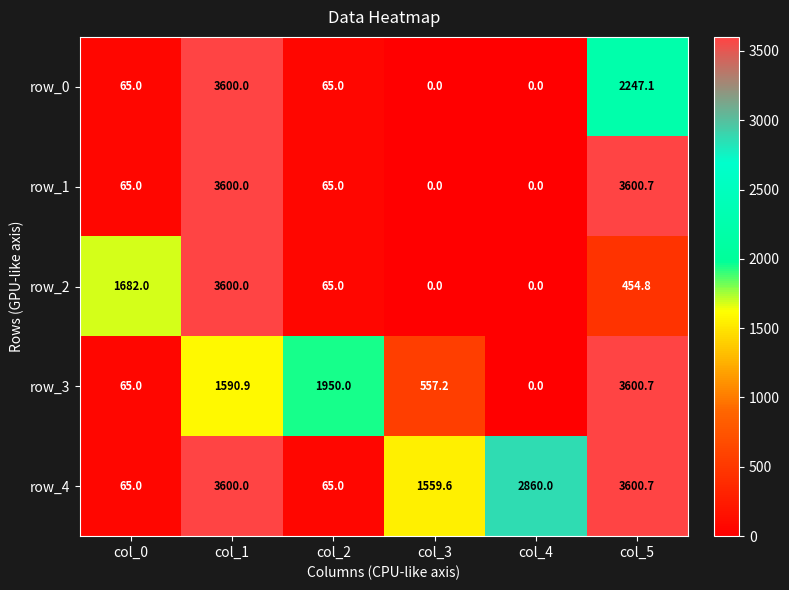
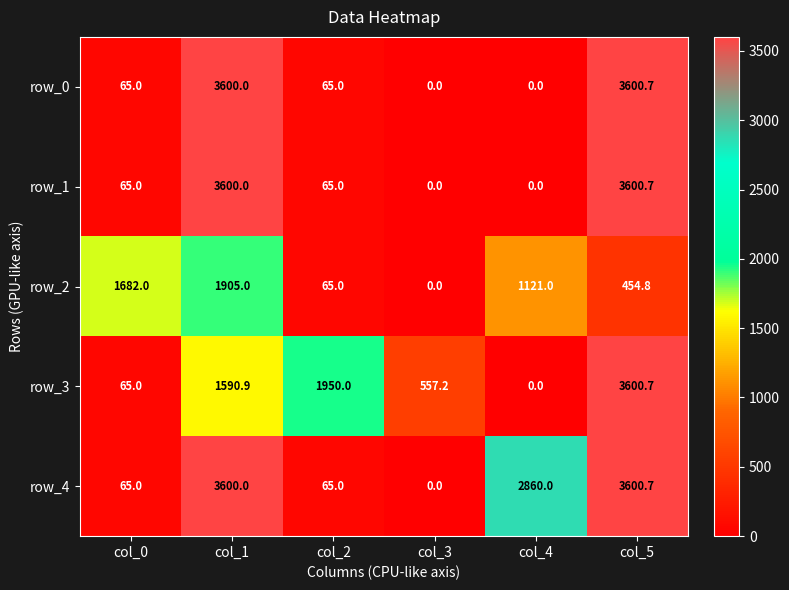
  {
    "row_0": {
      "col_0": 65.0,
      "col_1": 3600.0,
      "col_2": 65.0,
      "col_3": 0.0,
      "col_4": 0.0,
-     "col_5": 2247.1
+     "col_5": 3600.7
    },
    "row_1": {
      "col_0": 65.0,
      "col_1": 3600.0,
      "col_2": 65.0,
      "col_3": 0.0,
      "col_4": 0.0,
      "col_5": 3600.7
    },
    "row_2": {
      "col_0": 1682.0,
-     "col_1": 3600.0,
+     "col_1": 1905.0,
      "col_2": 65.0,
      "col_3": 0.0,
-     "col_4": 0.0,
+     "col_4": 1121.0,
      "col_5": 454.8
    },
    "row_3": {
      "col_0": 65.0,
      "col_1": 1590.9,
      "col_2": 1950.0,
      "col_3": 557.2,
      "col_4": 0.0,
      "col_5": 3600.7
    },
    "row_4": {
      "col_0": 65.0,
      "col_1": 3600.0,
      "col_2": 65.0,
-     "col_3": 1559.6,
+     "col_3": 0.0,
      "col_4": 2860.0,
      "col_5": 3600.7
    }
  }
